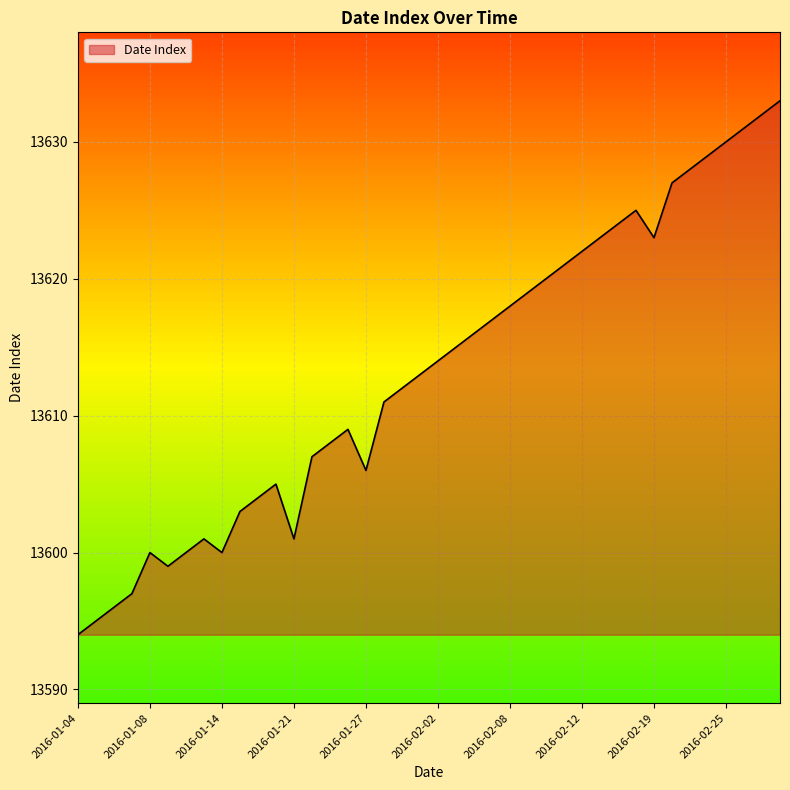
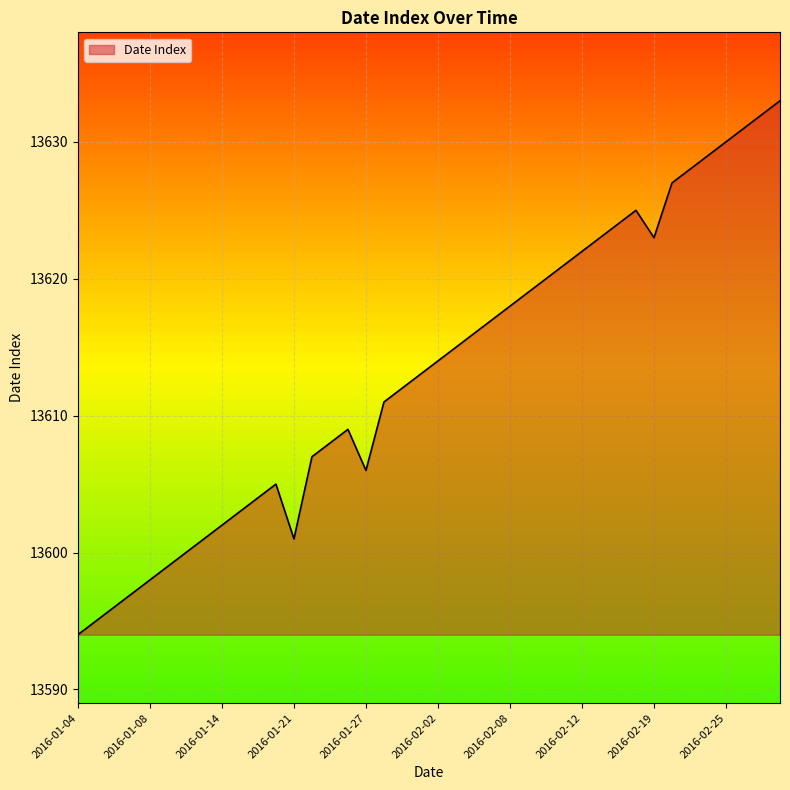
  {
    "2016-01-04": 13594,
-   "2016-01-08": 13600,
-   "2016-01-14": 13600,
+   "2016-01-08": 13598,
+   "2016-01-14": 13602,
    "2016-01-21": 13601,
    "2016-01-27": 13606,
    "2016-02-02": 13614,
    "2016-02-08": 13618,
    "2016-02-12": 13622,
    "2016-02-19": 13623,
    "2016-02-25": 13630
  }
